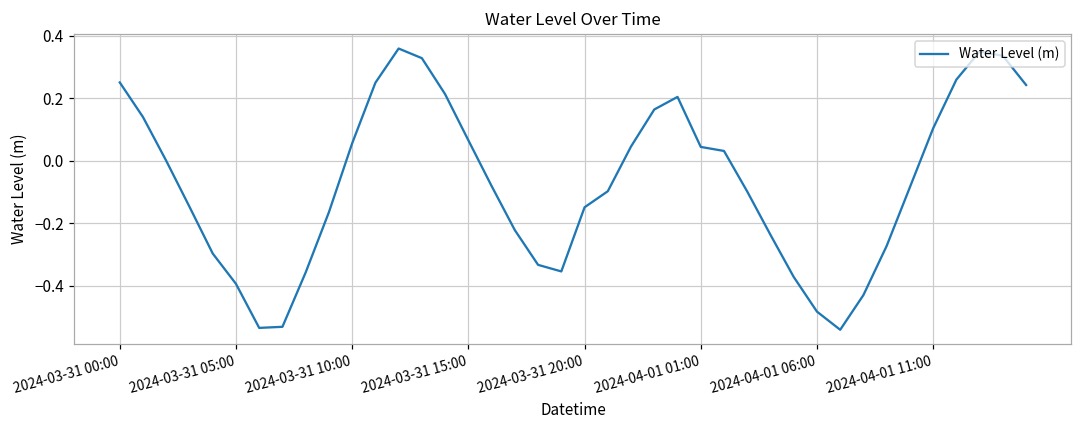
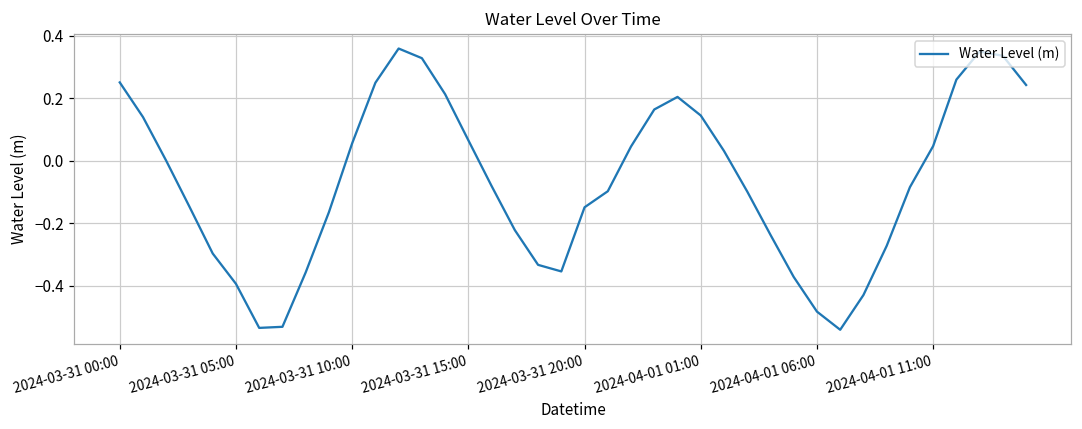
  {
    "2024-03-31 00:00": 0.25,
    "2024-03-31 05:00": -0.39,
    "2024-03-31 10:00": 0.06,
    "2024-03-31 15:00": 0.07,
    "2024-03-31 20:00": -0.15,
-   "2024-04-01 01:00": 0.04,
+   "2024-04-01 01:00": 0.15,
    "2024-04-01 06:00": -0.48,
-   "2024-04-01 11:00": 0.10
+   "2024-04-01 11:00": 0.05
  }
